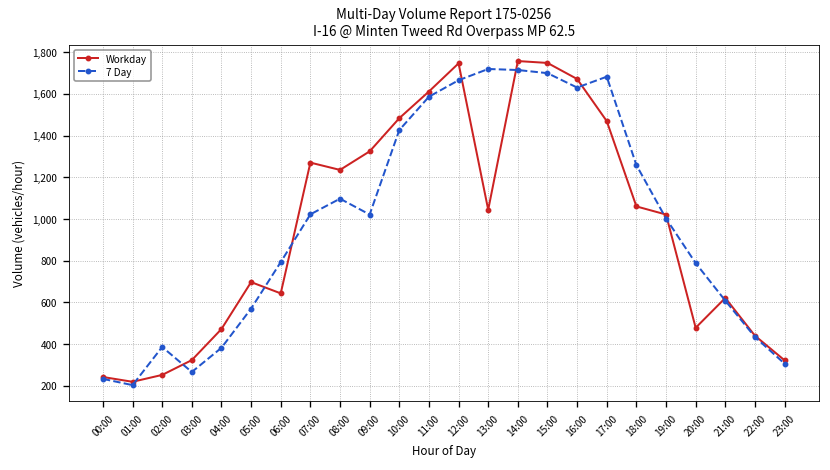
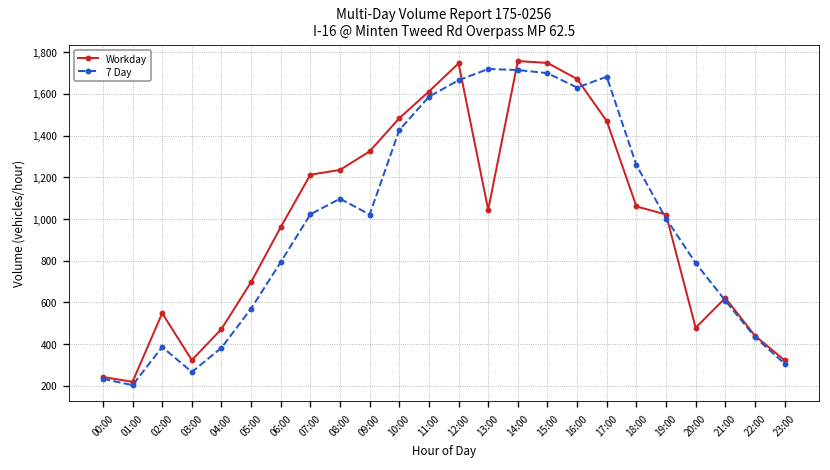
  {
    "Workday": {
      "01:00": "220",
-     "02:00": "250",
+     "02:00": "550",
      "03:00": "320",
      "04:00": "470",
      "05:00": "700",
-     "06:00": "640",
-     "07:00": "1,270",
+     "06:00": "960",
+     "07:00": "1,210",
      "08:00": "1,240",
      "09:00": "1,320",
      "10:00": "1,480",
      "11:00": "1,610",
      "12:00": "1,750",
      "13:00": "1,040",
      "14:00": "1,760",
      "15:00": "1,750",
      "16:00": "1,670",
      "17:00": "1,470",
      "18:00": "1,060",
      "19:00": "1,020",
      "20:00": "480",
      "23:00": "320"
    },
    "7 Day": {
      "01:00": "200",
      "02:00": "390",
      "03:00": "270",
      "04:00": "380",
      "05:00": "570",
      "06:00": "790",
      "07:00": "1,020",
      "08:00": "1,100",
      "09:00": "1,020",
      "10:00": "1,430",
      "11:00": "1,590",
      "12:00": "1,670",
      "13:00": "1,720",
      "14:00": "1,710",
      "15:00": "1,700",
      "16:00": "1,630",
      "17:00": "1,680",
      "18:00": "1,260",
      "19:00": "1,000",
      "20:00": "790",
      "23:00": "310"
    }
  }
